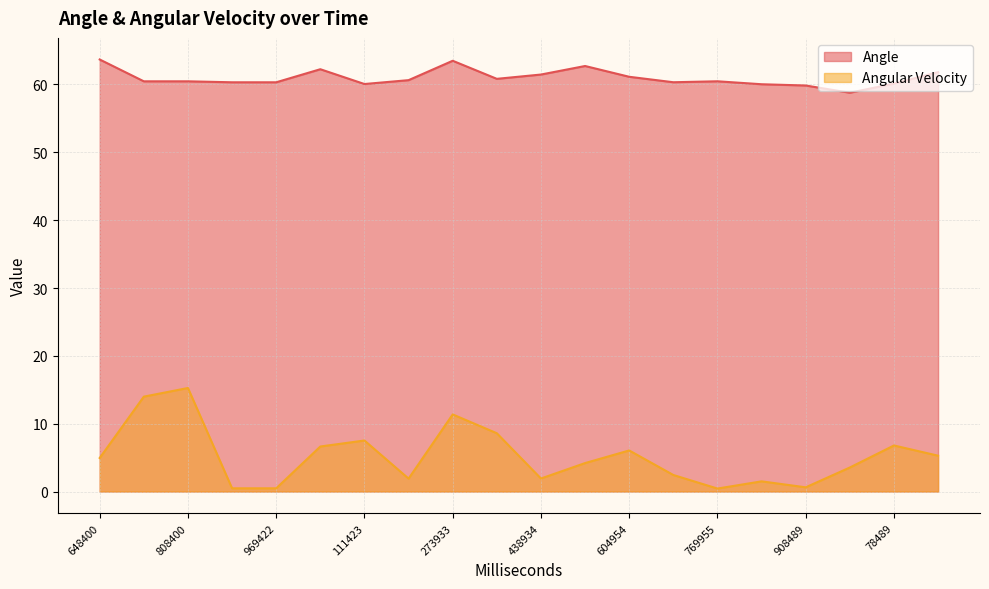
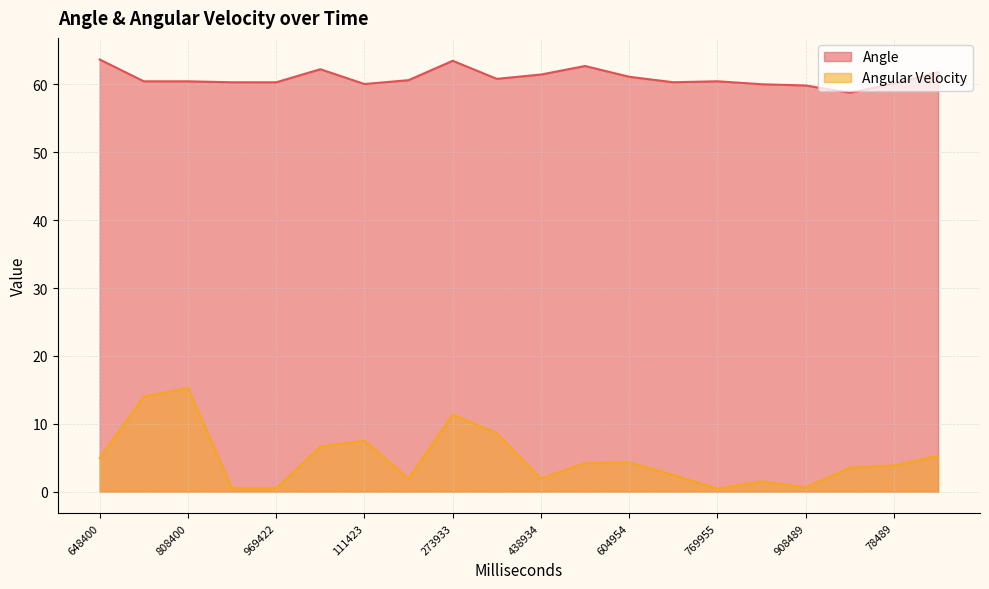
  {
    "Angle": {
      "648400": 64,
      "808400": 60,
      "969422": 60,
      "111423": 60,
      "273933": 63,
      "438934": 61,
      "604954": 61,
      "769955": 60,
      "908489": 60
    },
    "Angular Velocity": {
      "648400": 5,
      "808400": 15,
      "969422": 0,
      "111423": 8,
      "273933": 11,
      "438934": 2,
-     "604954": 6,
+     "604954": 4,
      "769955": 0,
      "908489": 1,
-     "78489": 7
+     "78489": 4
    }
  }
